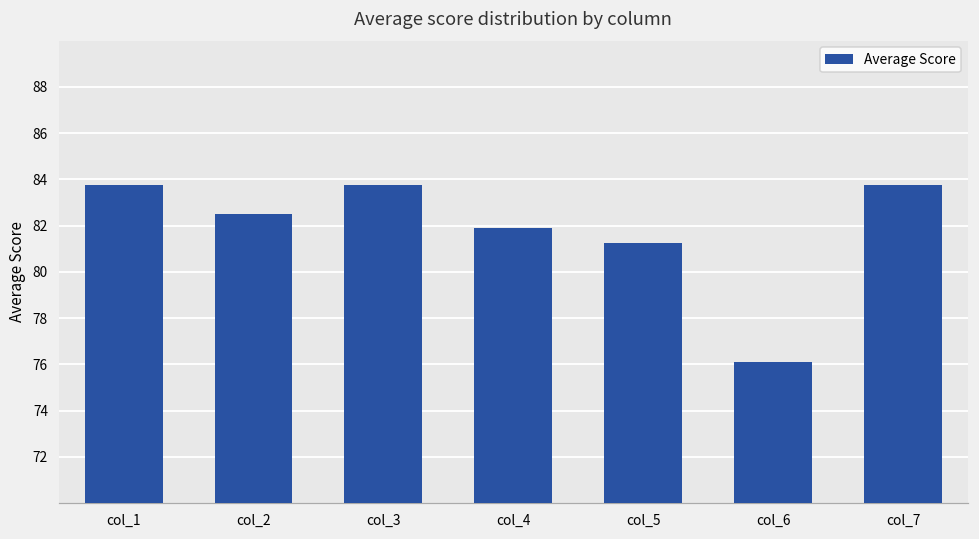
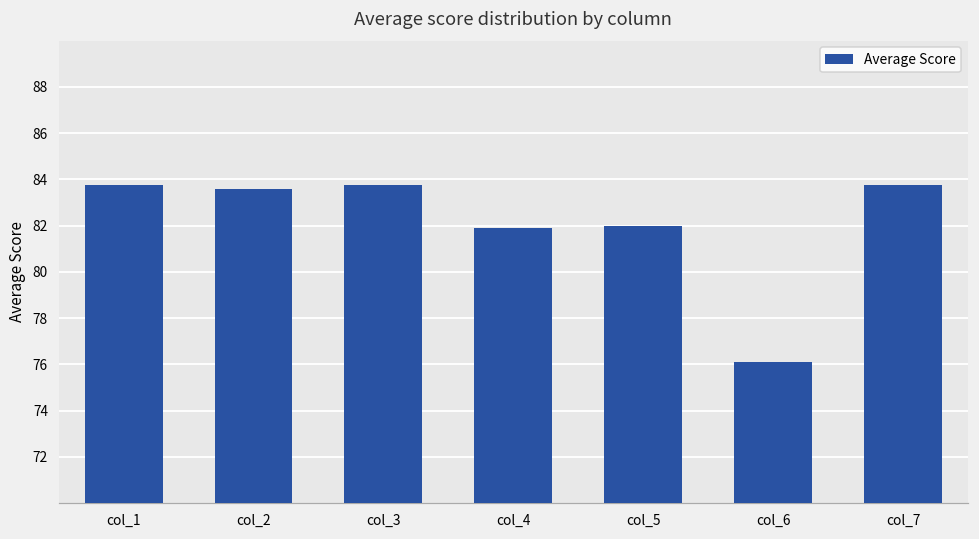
  {
    "col_1": 83.8,
-   "col_2": 82.5,
+   "col_2": 83.6,
    "col_3": 83.8,
    "col_4": 81.9,
-   "col_5": 81.3,
+   "col_5": 82.0,
    "col_6": 76.1,
    "col_7": 83.8
  }
